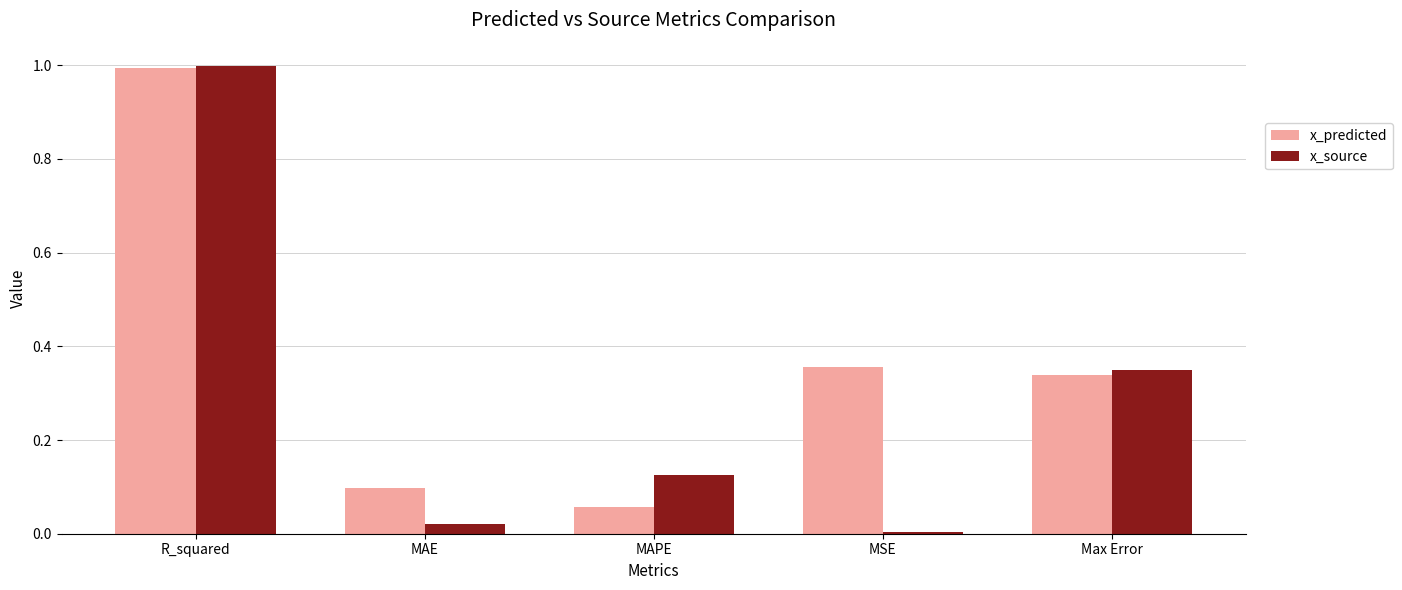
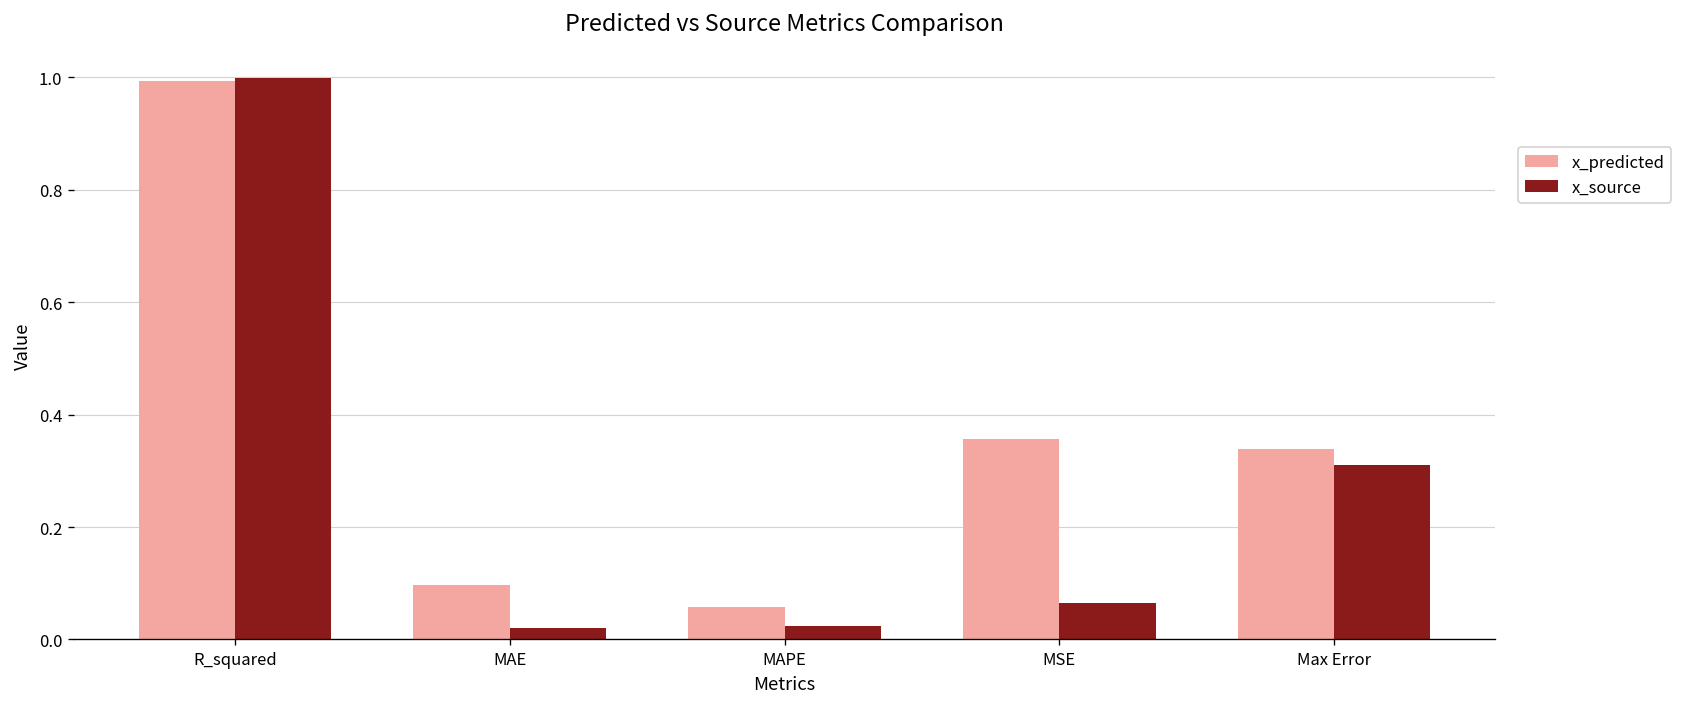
  {
    "x_predicted": {
      "R_squared": 0.99,
      "MAE": 0.10,
      "MAPE": 0.06,
      "MSE": 0.36,
      "Max Error": 0.34
    },
    "x_source": {
      "R_squared": 1.00,
      "MAE": 0.02,
-     "MAPE": 0.13,
-     "MSE": 0.00,
-     "Max Error": 0.35
+     "MAPE": 0.02,
+     "MSE": 0.07,
+     "Max Error": 0.31
    }
  }
